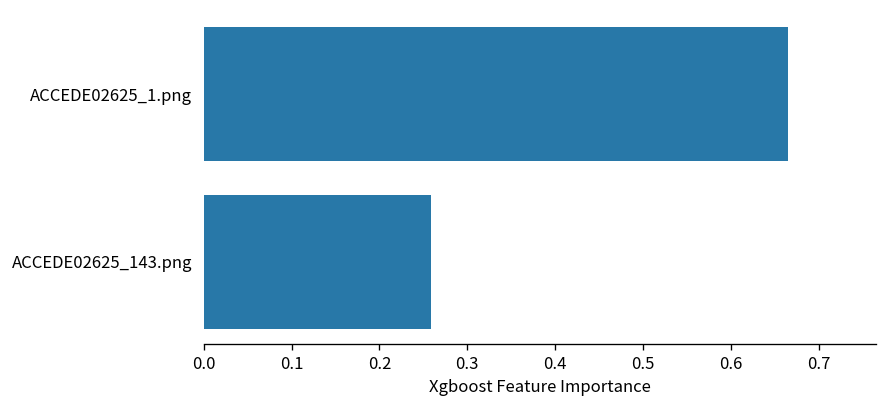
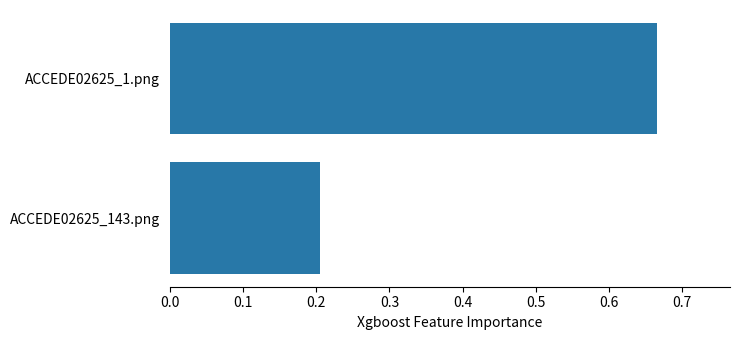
  {
    "ACCEDE02625_1.png": 0.67,
-   "ACCEDE02625_143.png": 0.26
+   "ACCEDE02625_143.png": 0.20
  }
